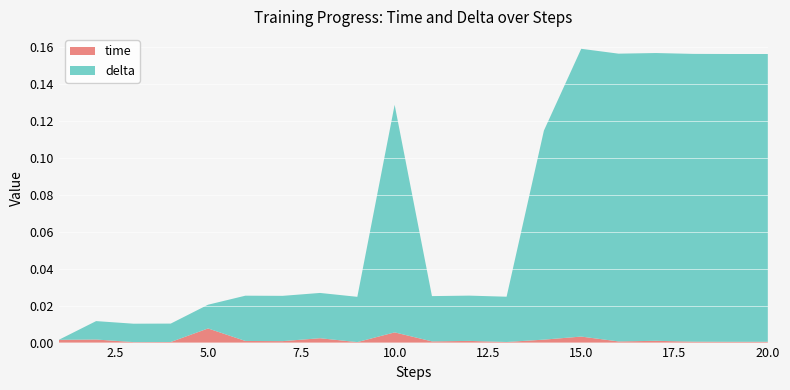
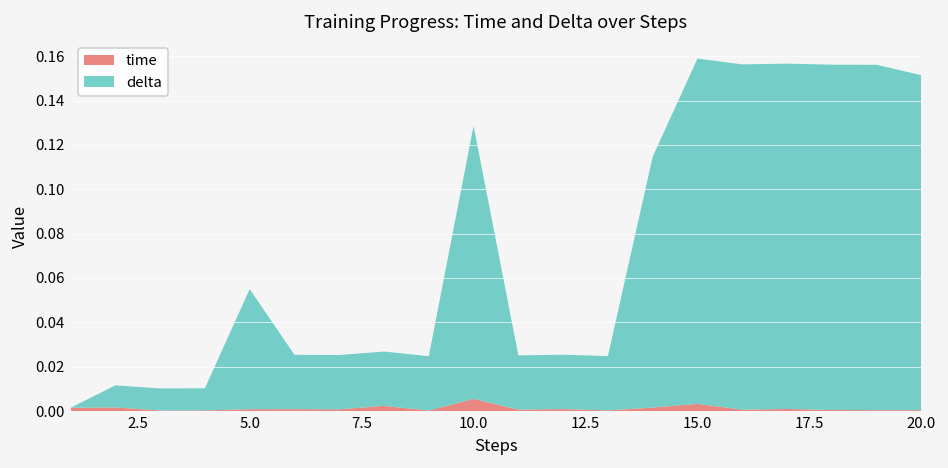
  {
    "time": {
-     "5.0": 0.008,
+     "5.0": 0.001,
      "10.0": 0.006,
      "15.0": 0.003
    },
    "delta": {
-     "5.0": 0.013,
+     "5.0": 0.054,
      "10.0": 0.123,
      "15.0": 0.156,
-     "20.0": 0.156
+     "20.0": 0.151
    }
  }
